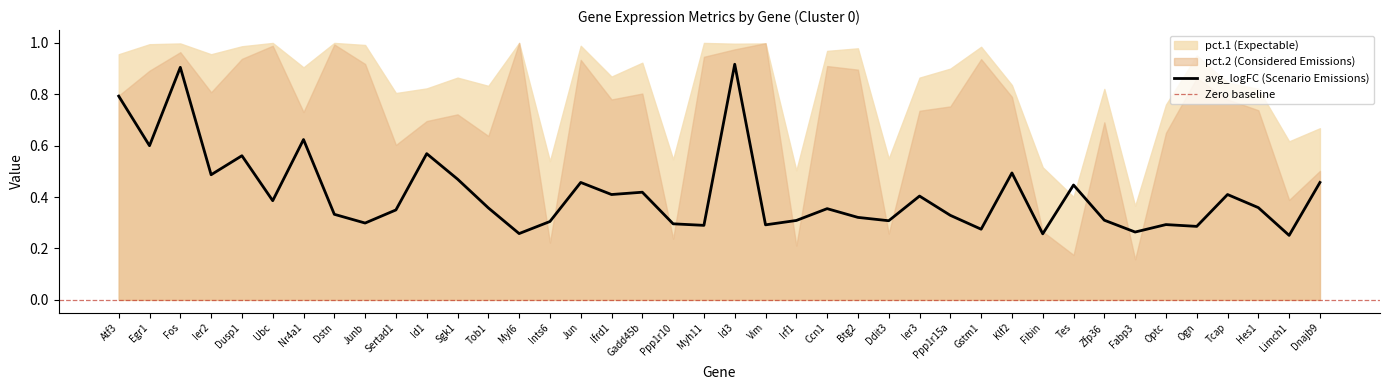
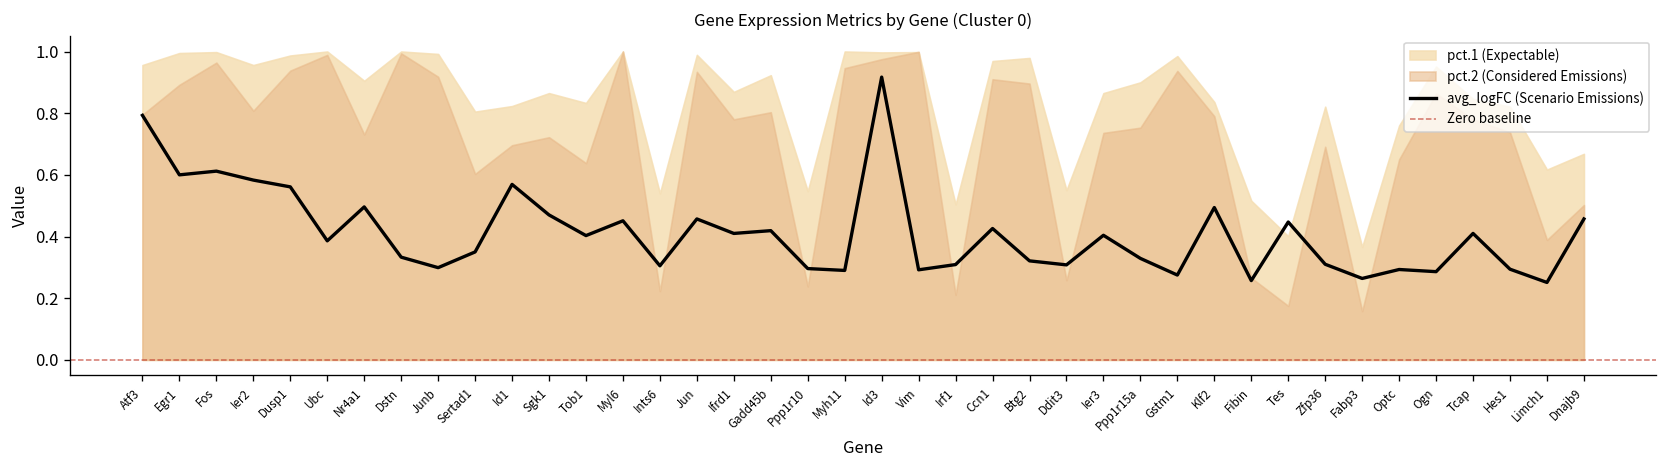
  {
    "avg_logFC (Scenario Emissions)": {
      "Egr1": 0.60,
-     "Fos": 0.91,
-     "Ier2": 0.49,
+     "Fos": 0.61,
+     "Ier2": 0.58,
      "Dusp1": 0.56,
      "Ubc": 0.39,
-     "Nr4a1": 0.62,
+     "Nr4a1": 0.50,
      "Dstn": 0.33,
      "Junb": 0.30,
      "Sertad1": 0.35,
      "Id1": 0.57,
      "Sgk1": 0.47,
-     "Tob1": 0.36,
-     "Myl6": 0.26,
+     "Tob1": 0.40,
+     "Myl6": 0.45,
      "Ints6": 0.31,
      "Jun": 0.46,
      "Ifrd1": 0.41,
      "Gadd45b": 0.42,
      "Ppp1r10": 0.30,
      "Myh11": 0.29,
      "Id3": 0.92,
      "Vim": 0.29,
      "Irf1": 0.31,
-     "Ccn1": 0.36,
+     "Ccn1": 0.43,
      "Btg2": 0.32,
      "Ddit3": 0.31,
      "Ier3": 0.40,
      "Ppp1r15a": 0.33,
      "Gstm1": 0.28,
      "Klf2": 0.49,
      "Tes": 0.45,
      "Zfp36": 0.31,
      "Fabp3": 0.26,
      "Optc": 0.29,
      "Ogn": 0.29,
      "Tcap": 0.41,
-     "Hes1": 0.36,
+     "Hes1": 0.29,
      "Limch1": 0.25,
      "Dnajb9": 0.46
    }
  }
